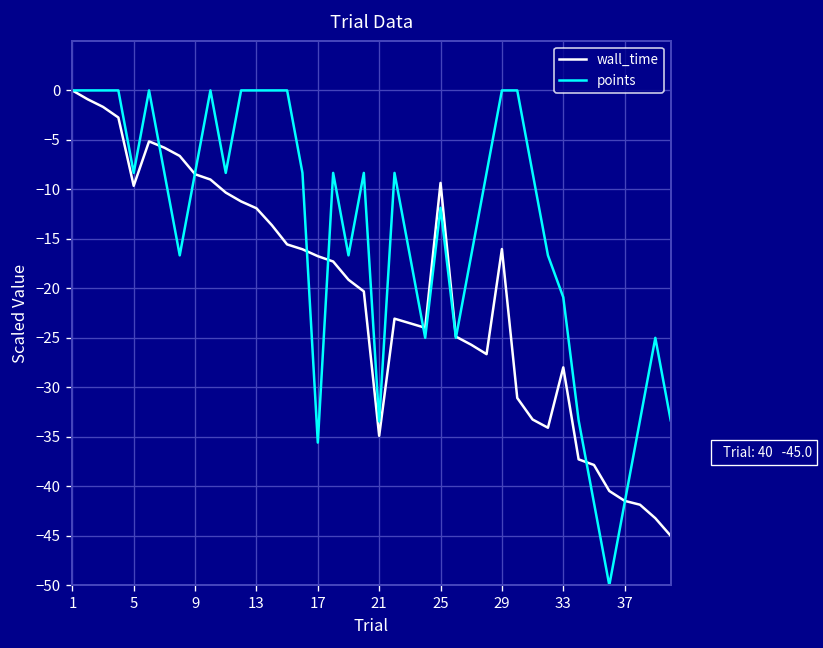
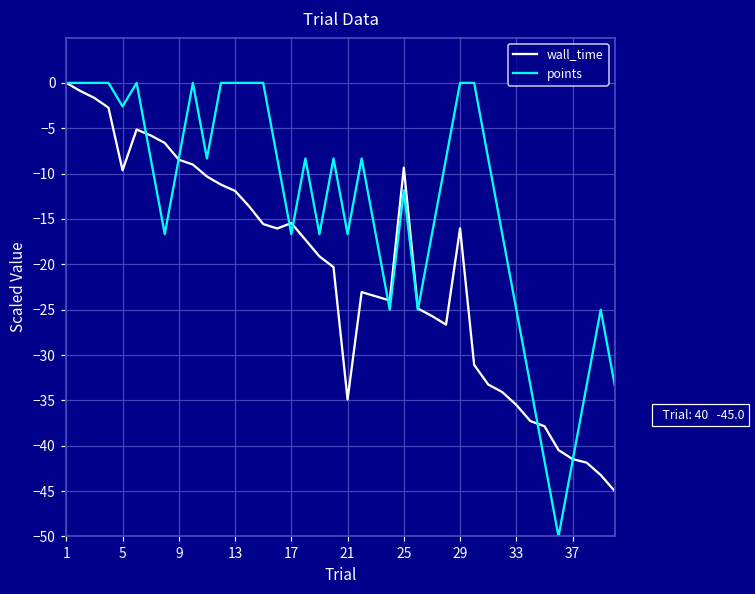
  {
    "wall_time": {
      "5": -10,
      "13": -12,
-     "17": -17,
+     "17": -15,
      "21": -35,
      "25": -9,
      "29": -16,
-     "33": -28
+     "33": -35
    },
    "points": {
-     "5": -8,
+     "5": -3,
      "13": 0,
-     "17": -36,
-     "21": -33,
+     "17": -17,
+     "21": -17,
      "25": -12,
      "29": 0,
-     "33": -21
+     "33": -25
    }
  }
